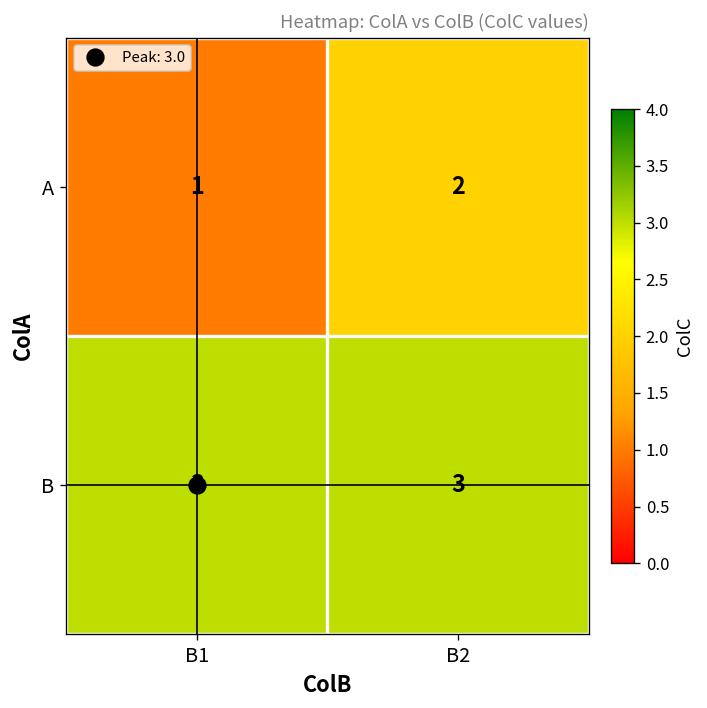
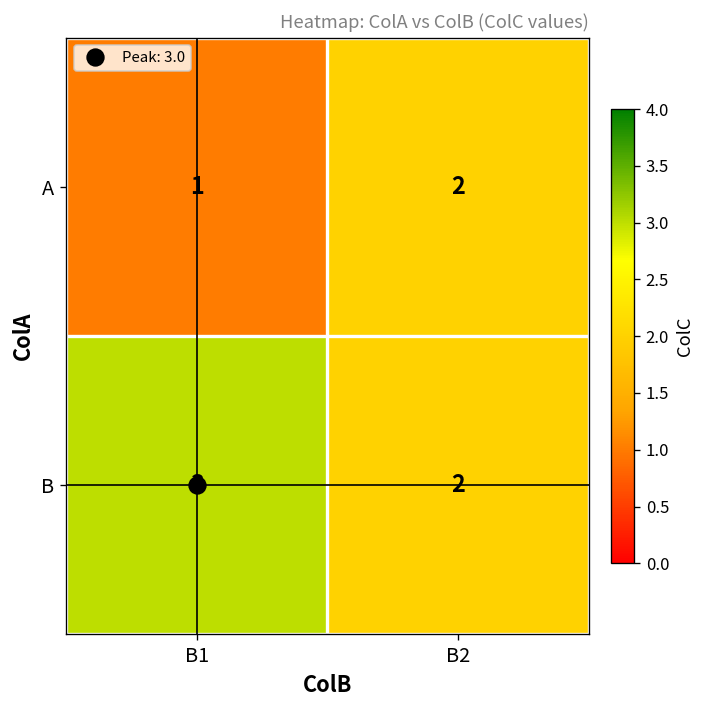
  {
    "A": {
      "B1": 1,
      "B2": 2
    },
    "B": {
-     "B2": 3
+     "B2": 2
    }
  }
